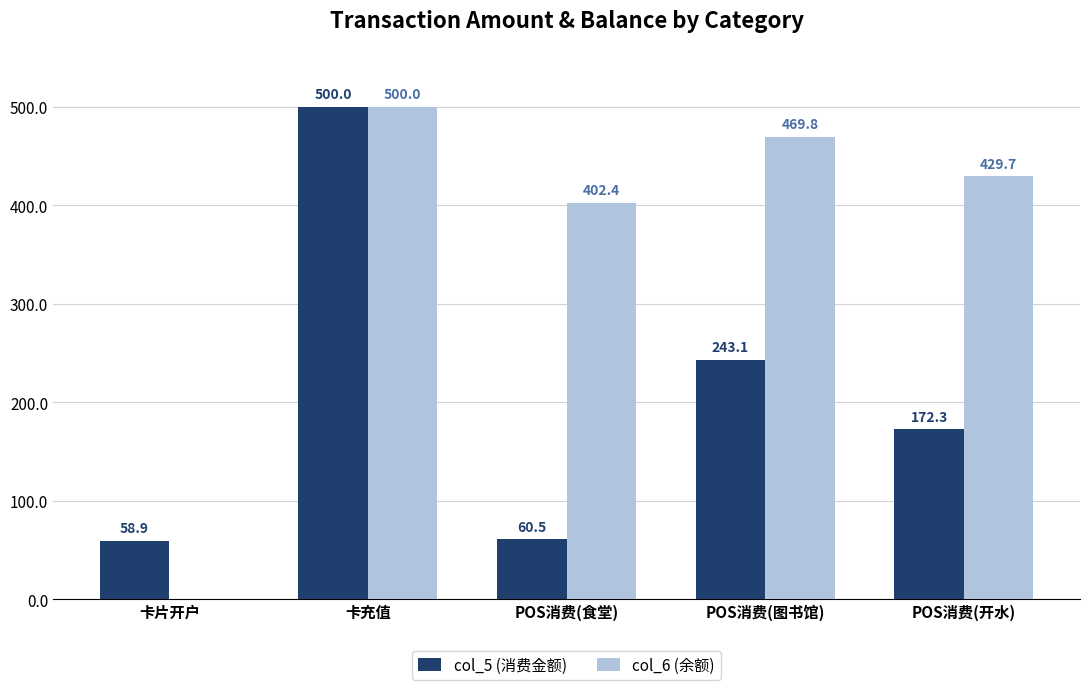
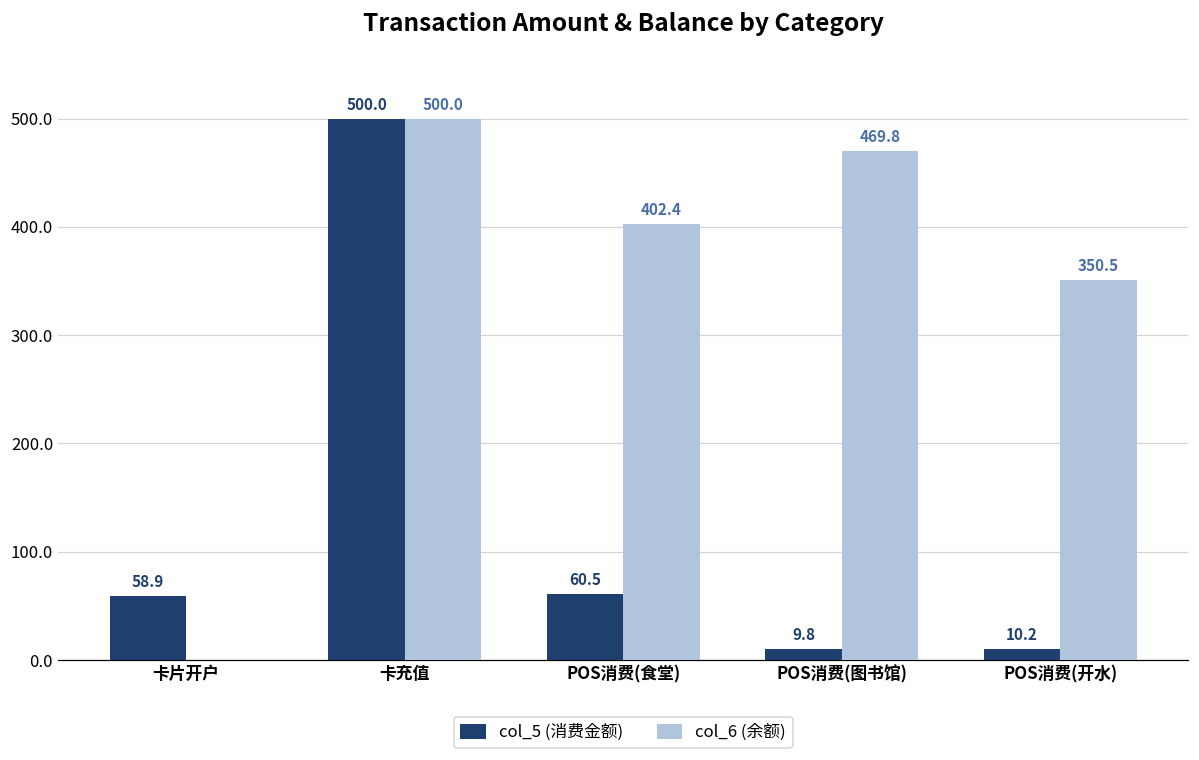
  {
    "col_5 (消费金额)": {
      "卡片开户": 58.9,
      "卡充值": 500.0,
      "POS消费(食堂)": 60.5,
-     "POS消费(图书馆)": 243.1,
-     "POS消费(开水)": 172.3
+     "POS消费(图书馆)": 9.8,
+     "POS消费(开水)": 10.2
    },
    "col_6 (余额)": {
      "卡充值": 500.0,
      "POS消费(食堂)": 402.4,
      "POS消费(图书馆)": 469.8,
-     "POS消费(开水)": 429.7
+     "POS消费(开水)": 350.5
    }
  }
